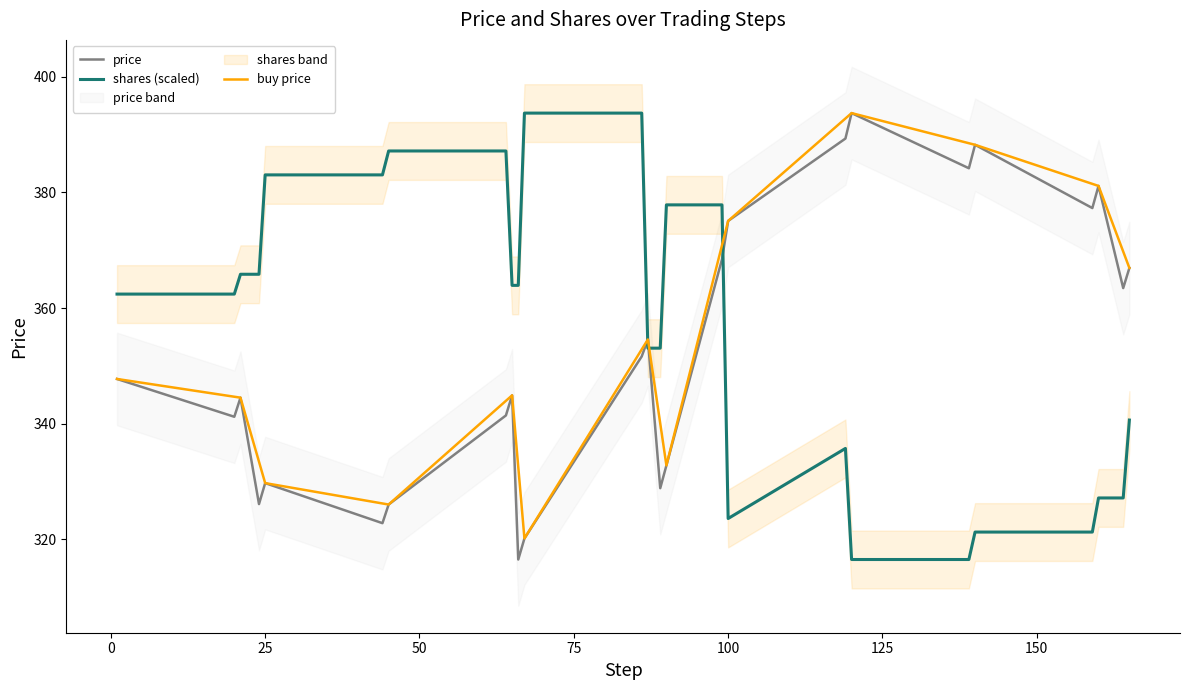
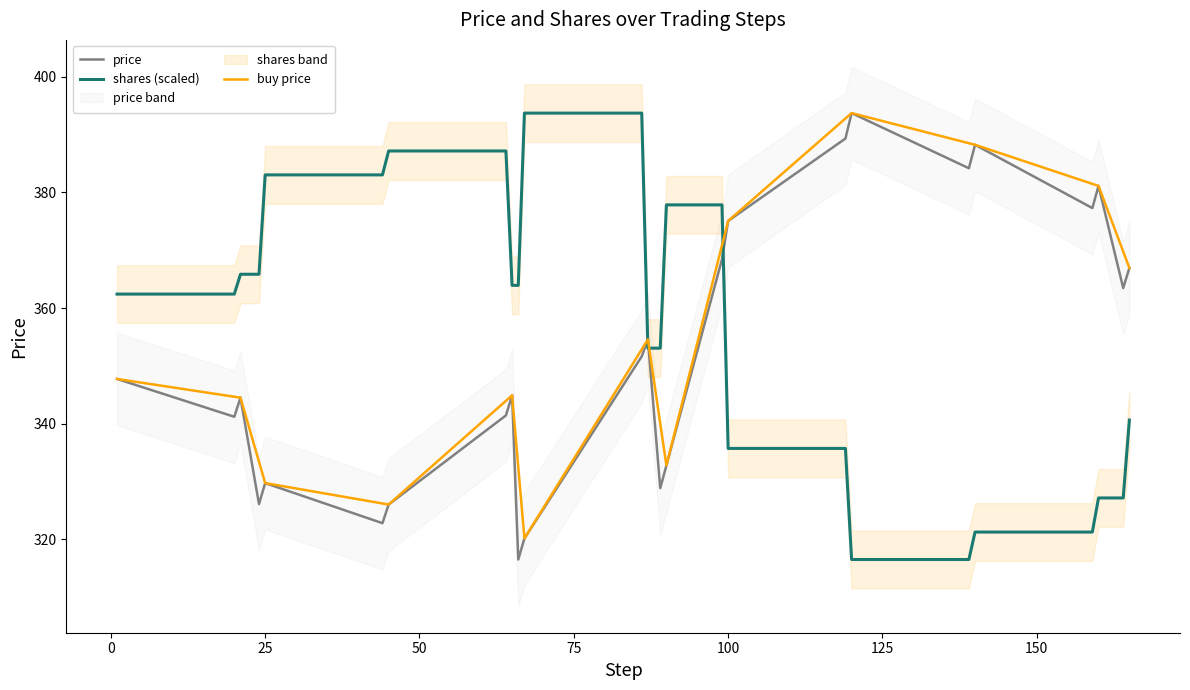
  {
    "shares (scaled)": {
      "25": 383,
-     "100": 324
+     "100": 336
    }
  }
